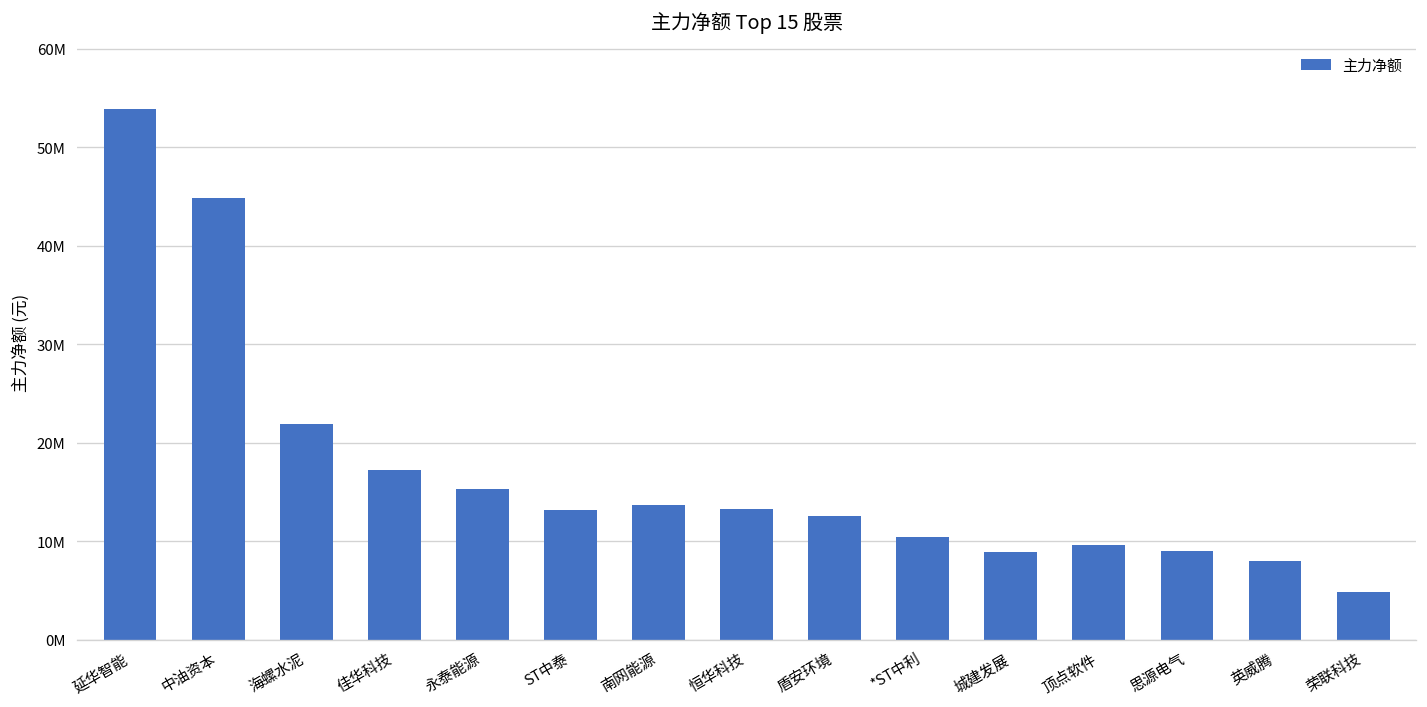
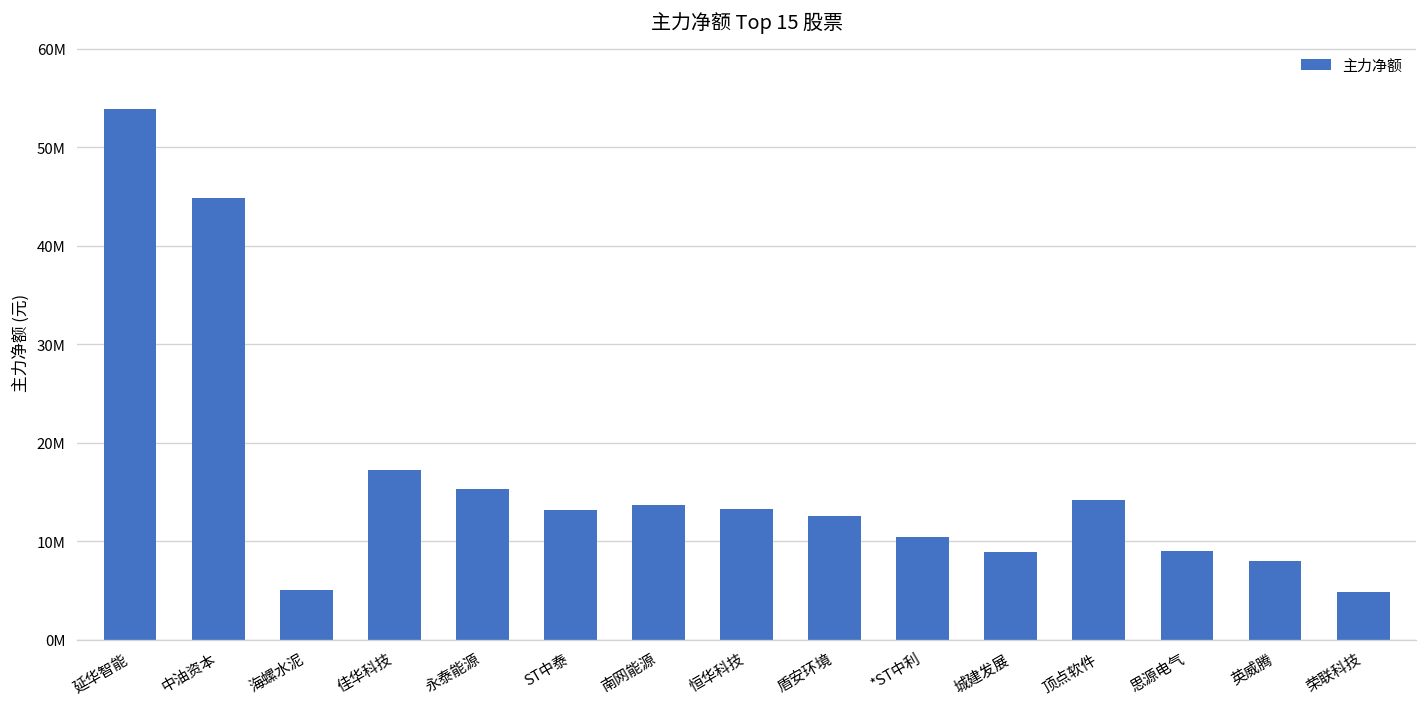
  {
    "延华智能": 54000000,
    "中油资本": 45000000,
-   "海螺水泥": 22000000,
+   "海螺水泥": 5000000,
    "佳华科技": 17000000,
    "永泰能源": 15000000,
    "ST中泰": 13000000,
    "南网能源": 14000000,
    "恒华科技": 13000000,
    "盾安环境": 13000000,
    "*ST中利": 10000000,
    "城建发展": 9000000,
-   "顶点软件": 10000000,
+   "顶点软件": 14000000,
    "思源电气": 9000000,
    "英威腾": 8000000,
    "荣联科技": 5000000
  }
